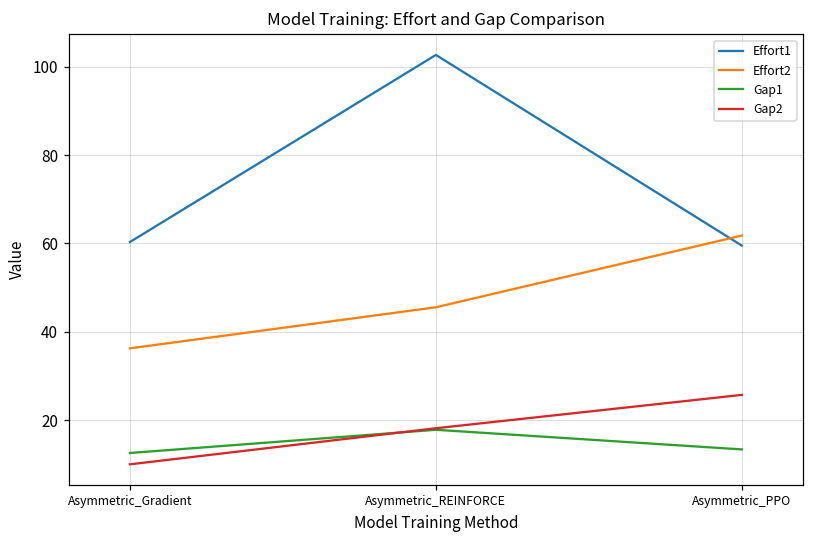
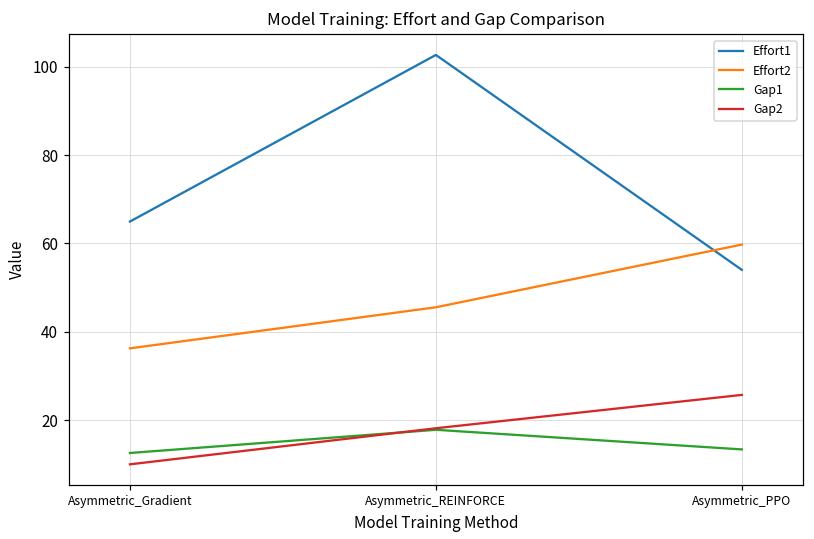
  {
    "Effort1": {
-     "Asymmetric_Gradient": 60,
+     "Asymmetric_Gradient": 65,
      "Asymmetric_REINFORCE": 103,
-     "Asymmetric_PPO": 60
+     "Asymmetric_PPO": 54
    },
    "Effort2": {
      "Asymmetric_Gradient": 36,
      "Asymmetric_REINFORCE": 46,
-     "Asymmetric_PPO": 62
+     "Asymmetric_PPO": 60
    },
    "Gap1": {
      "Asymmetric_Gradient": 13,
      "Asymmetric_PPO": 13
    },
    "Gap2": {
      "Asymmetric_Gradient": 10,
      "Asymmetric_PPO": 26
    }
  }
